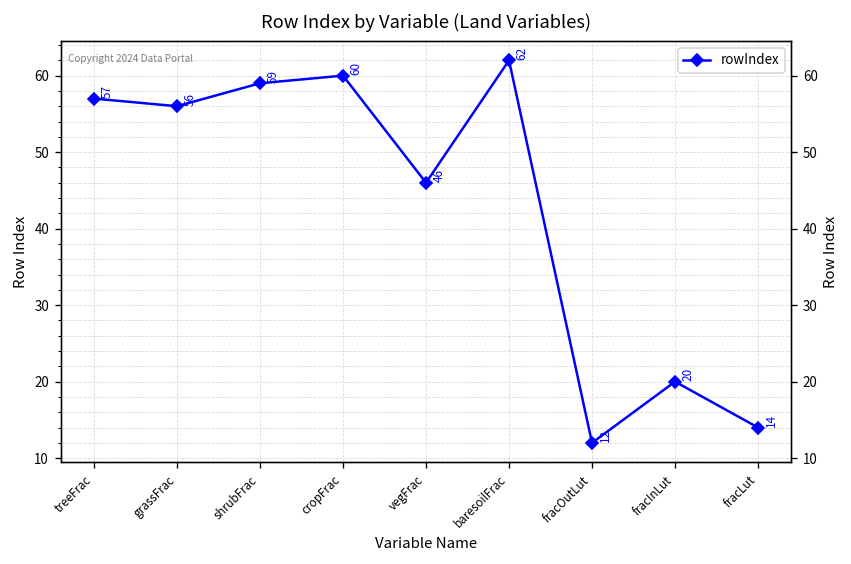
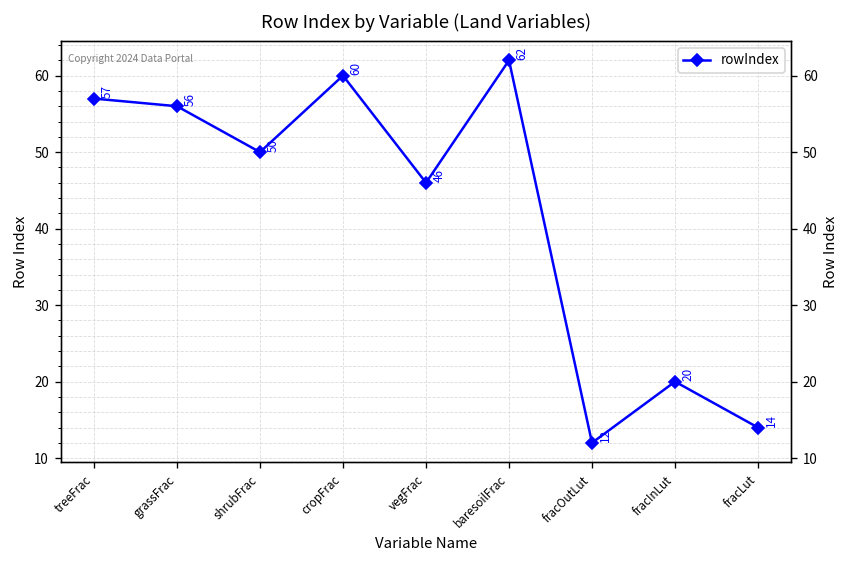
  {
    "treeFrac": 57,
    "grassFrac": 56,
-   "shrubFrac": 59,
+   "shrubFrac": 50,
    "cropFrac": 60,
    "vegFrac": 46,
    "baresoilFrac": 62,
    "fracOutLut": 12,
    "fracInLut": 20,
    "fracLut": 14
  }
